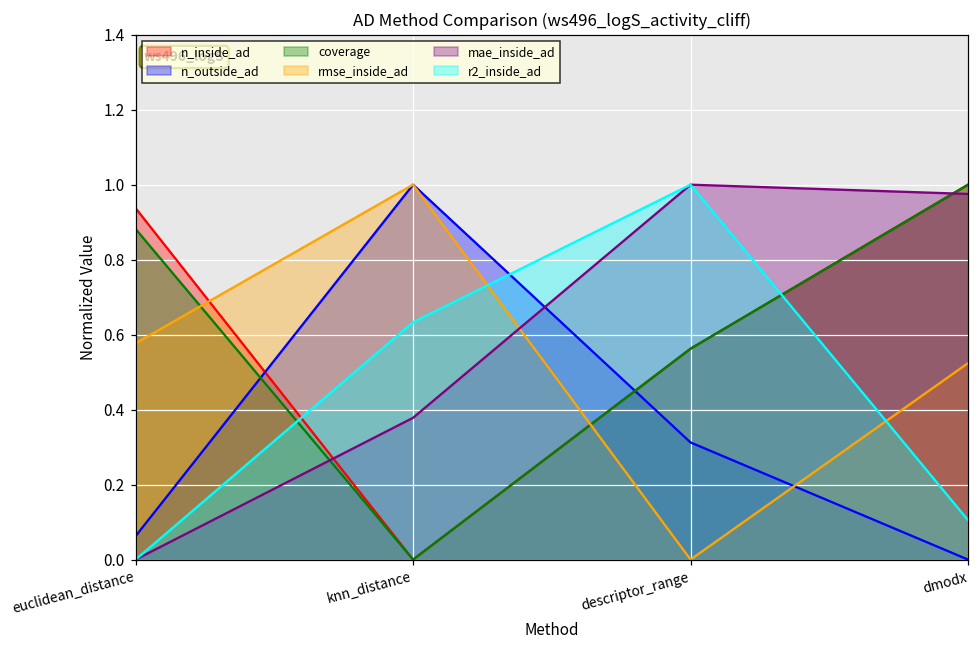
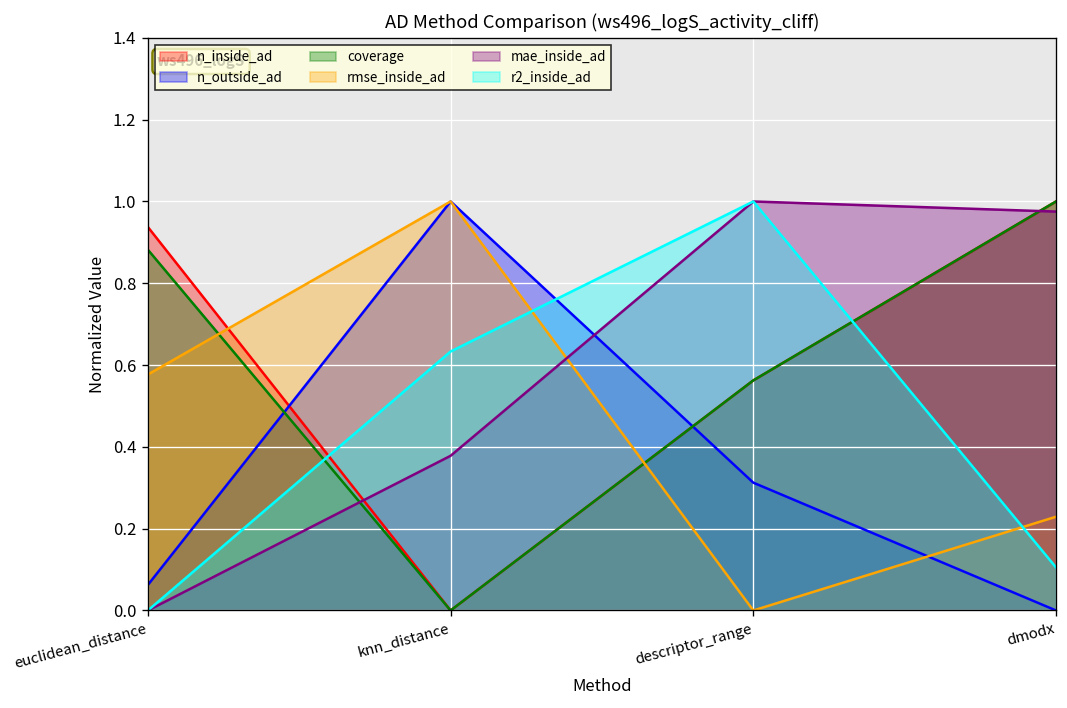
  {
    "n_inside_ad": {
      "euclidean_distance": 0.94
    },
    "n_outside_ad": {
      "euclidean_distance": 0.06,
      "descriptor_range": 0.31,
      "dmodx": 0.00
    },
    "coverage": {
      "euclidean_distance": 0.88
    },
    "rmse_inside_ad": {
      "euclidean_distance": 0.58,
      "descriptor_range": 0.00,
-     "dmodx": 0.52
+     "dmodx": 0.23
    },
    "mae_inside_ad": {
      "knn_distance": 0.38,
      "dmodx": 0.98
    },
    "r2_inside_ad": {
      "knn_distance": 0.63,
      "dmodx": 0.11
    }
  }
